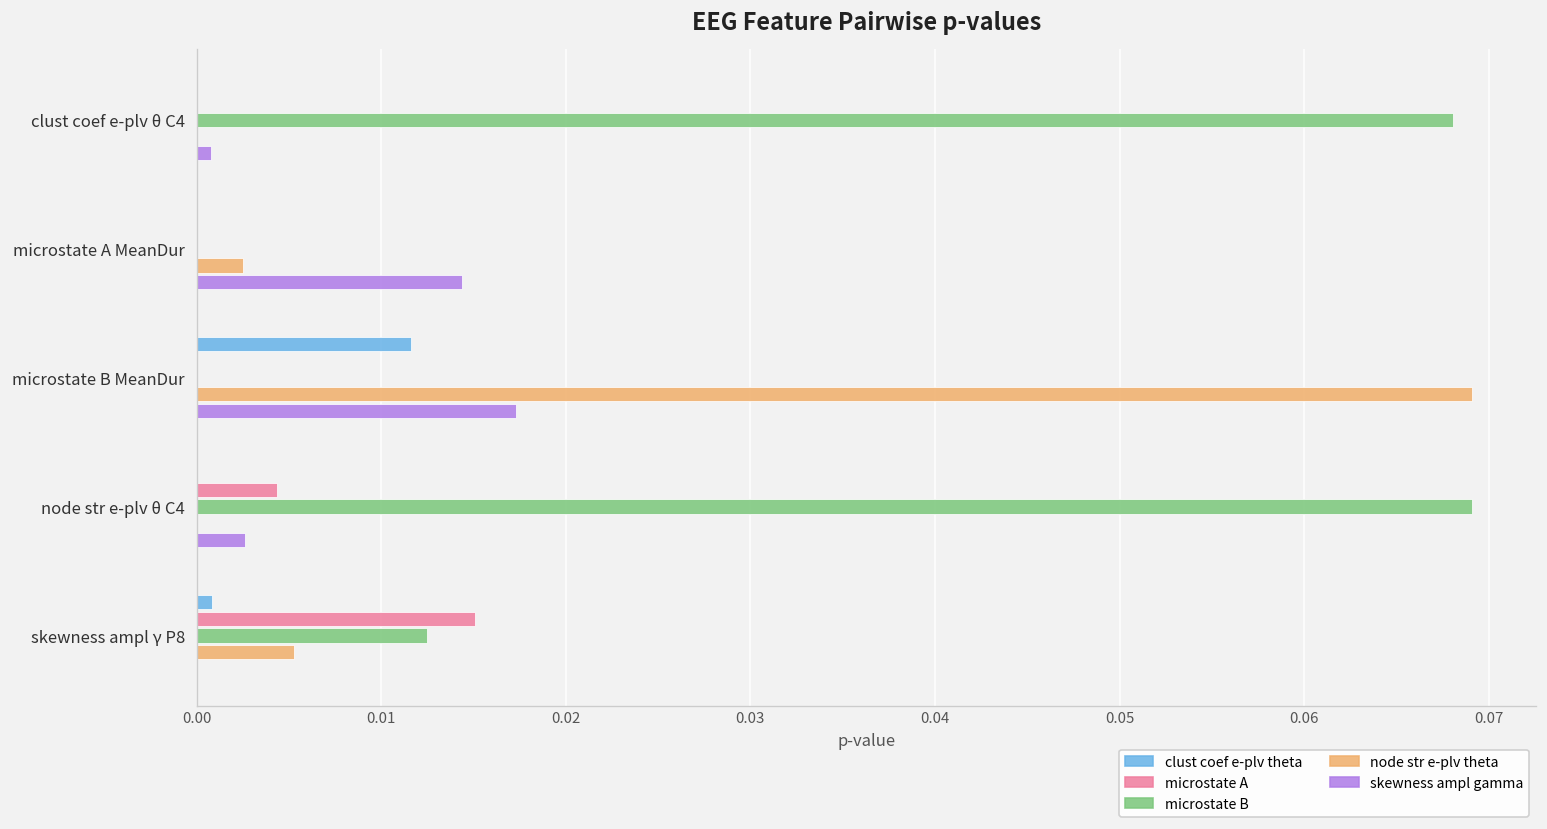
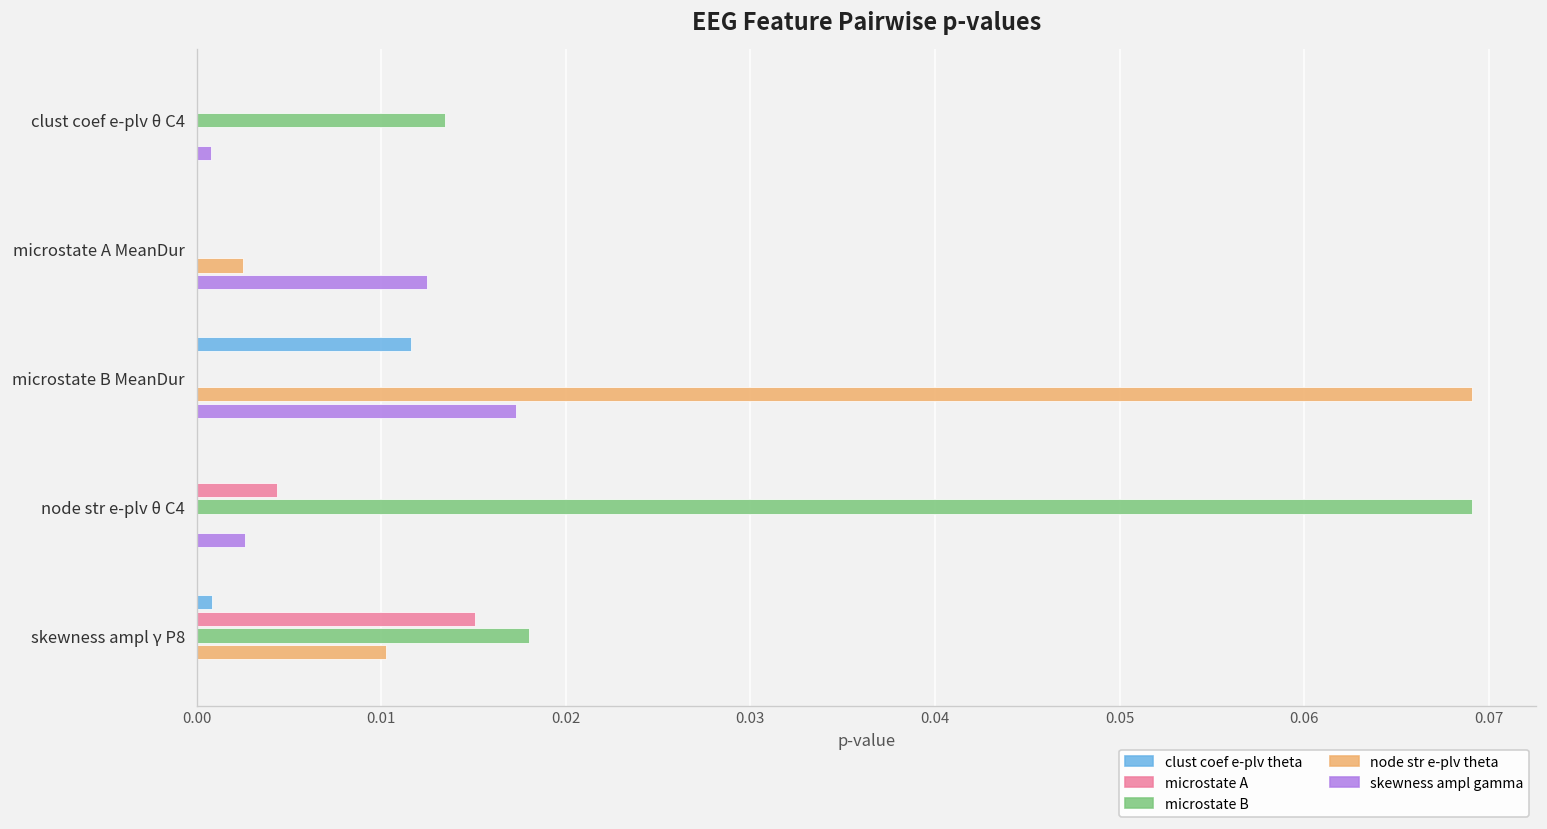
  {
    "clust coef e-plv theta": {
      "clust coef e-plv θ C4": 0.0000,
      "microstate B MeanDur": 0.0116,
      "skewness ampl γ P8": 0.0008
    },
    "microstate A": {
      "microstate A MeanDur": 0.0000,
      "node str e-plv θ C4": 0.0043,
      "skewness ampl γ P8": 0.0151
    },
    "microstate B": {
-     "clust coef e-plv θ C4": 0.0681,
+     "clust coef e-plv θ C4": 0.0135,
      "microstate B MeanDur": 0.0000,
      "node str e-plv θ C4": 0.0691,
-     "skewness ampl γ P8": 0.0125
+     "skewness ampl γ P8": 0.0180
    },
    "node str e-plv theta": {
      "microstate A MeanDur": 0.0025,
      "microstate B MeanDur": 0.0691,
      "node str e-plv θ C4": 0.0000,
-     "skewness ampl γ P8": 0.0053
+     "skewness ampl γ P8": 0.0103
    },
    "skewness ampl gamma": {
      "clust coef e-plv θ C4": 0.0008,
-     "microstate A MeanDur": 0.0144,
+     "microstate A MeanDur": 0.0125,
      "microstate B MeanDur": 0.0173,
      "node str e-plv θ C4": 0.0026,
      "skewness ampl γ P8": 0.0000
    }
  }
